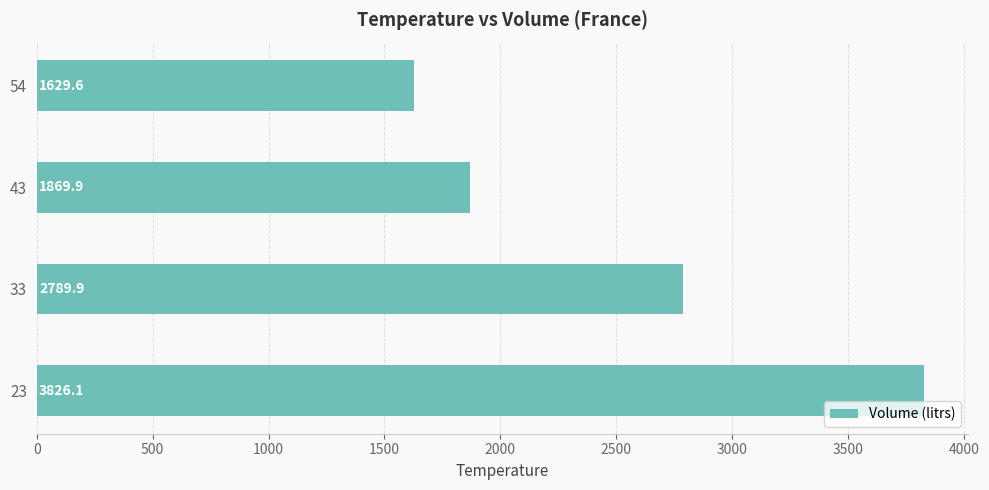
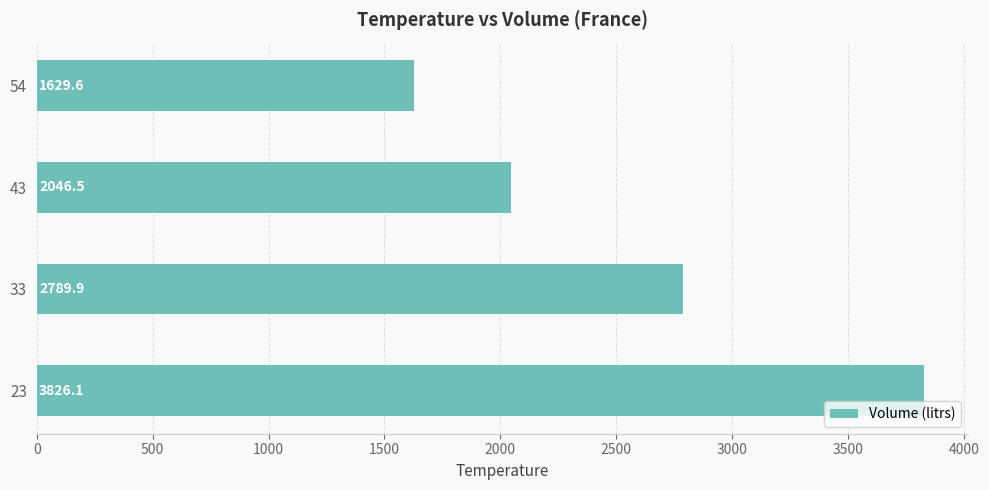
  {
    "54": 1629.6,
-   "43": 1869.9,
+   "43": 2046.5,
    "33": 2789.9,
    "23": 3826.1
  }
